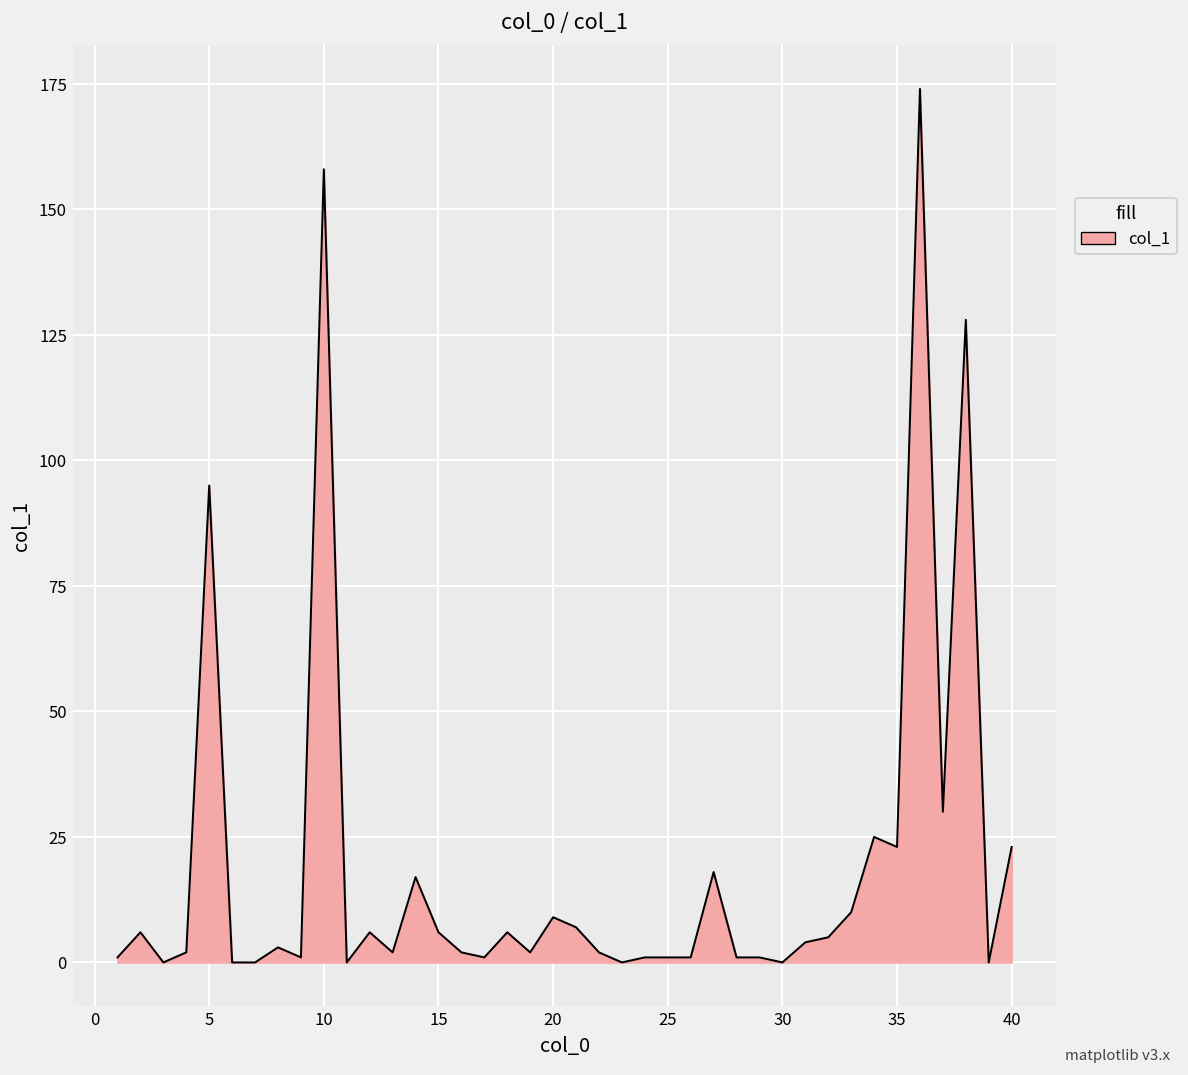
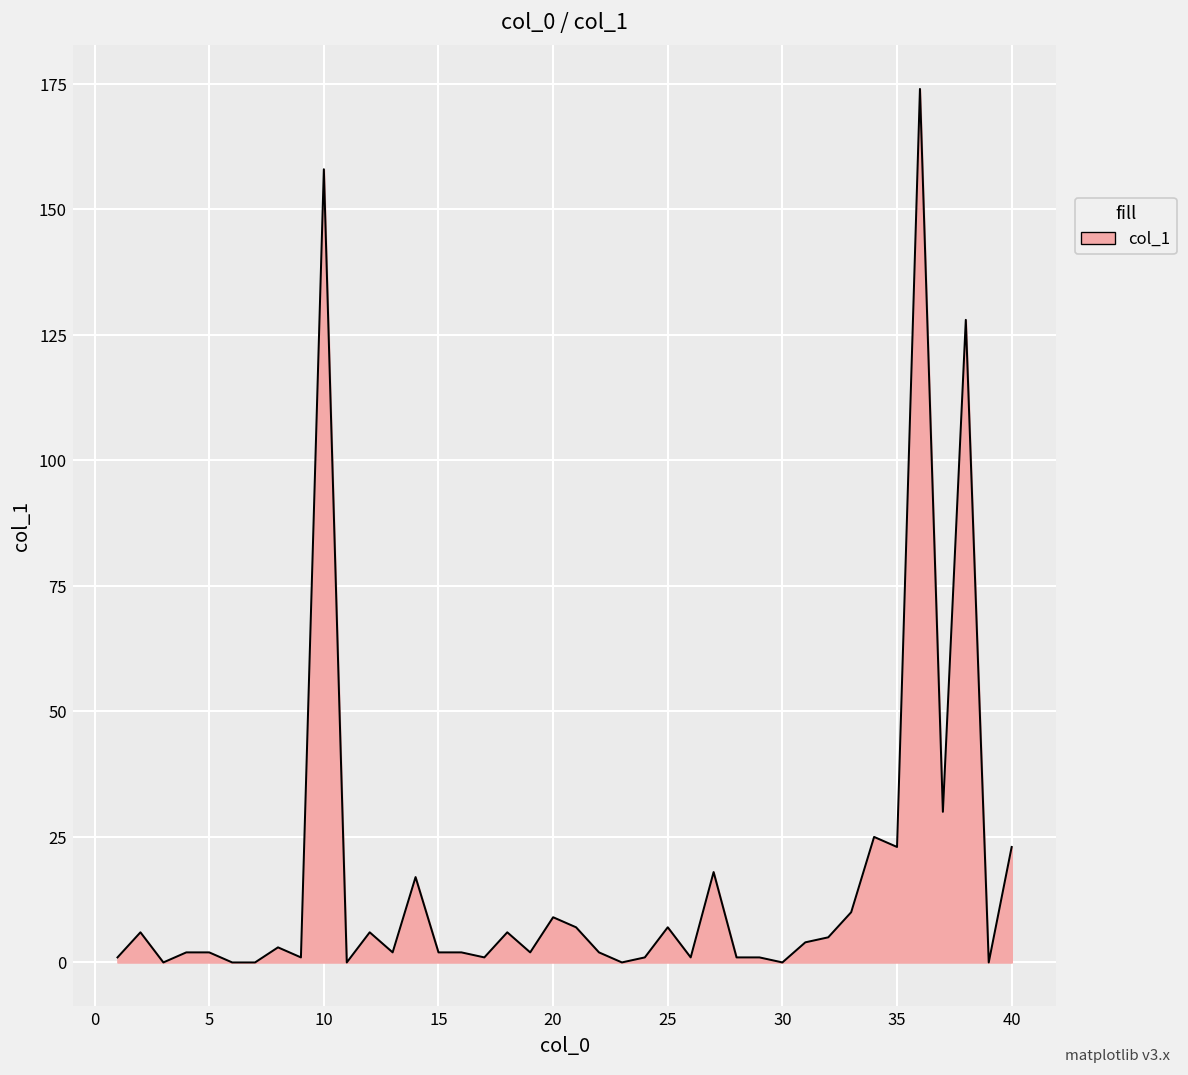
  {
-   "5": 95,
+   "5": 2,
    "10": 158,
-   "15": 6,
+   "15": 2,
    "20": 9,
-   "25": 1,
+   "25": 7,
    "30": 0,
    "35": 23,
    "40": 23
  }
